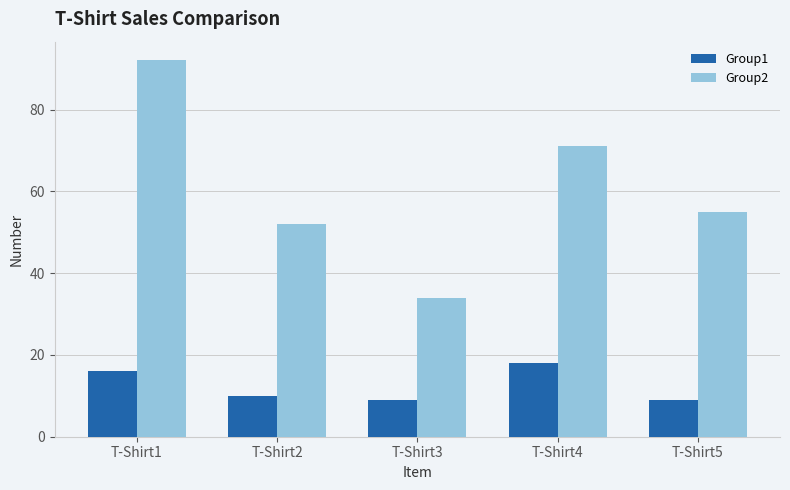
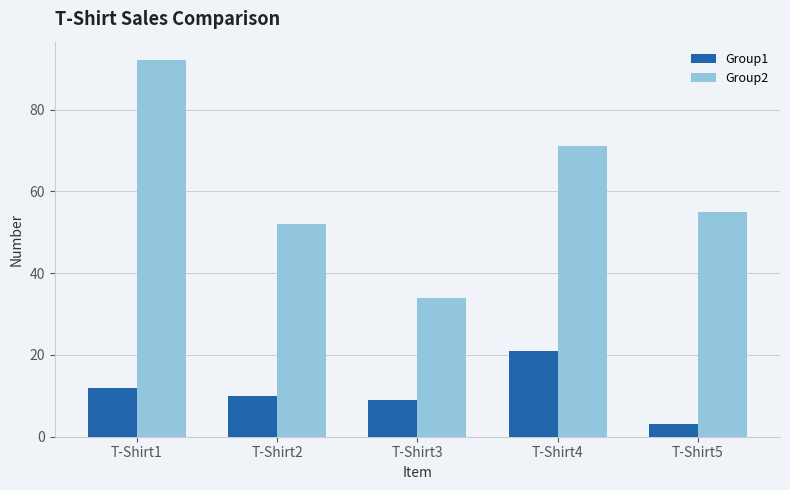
  {
    "Group1": {
-     "T-Shirt1": 16,
+     "T-Shirt1": 12,
      "T-Shirt2": 10,
      "T-Shirt3": 9,
-     "T-Shirt4": 18,
-     "T-Shirt5": 9
+     "T-Shirt4": 21,
+     "T-Shirt5": 3
    },
    "Group2": {
      "T-Shirt1": 92,
      "T-Shirt2": 52,
      "T-Shirt3": 34,
      "T-Shirt4": 71,
      "T-Shirt5": 55
    }
  }
